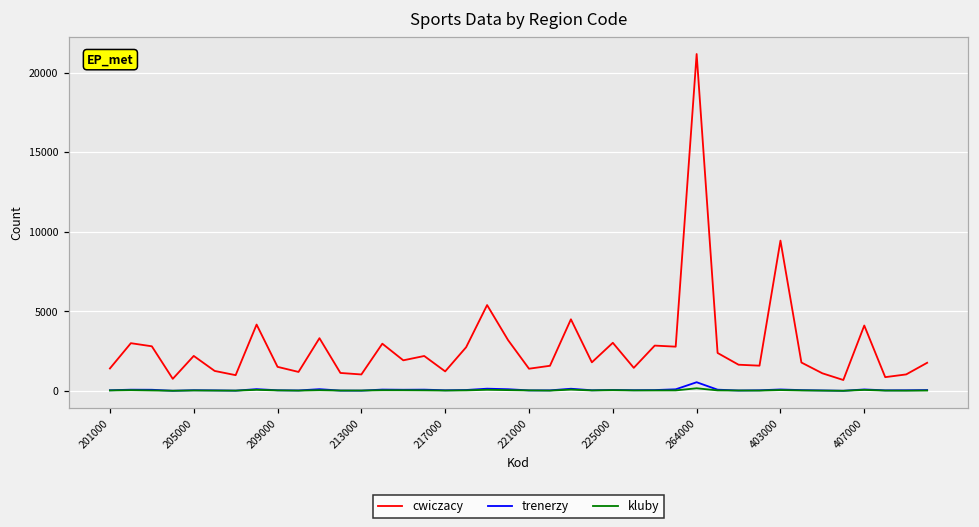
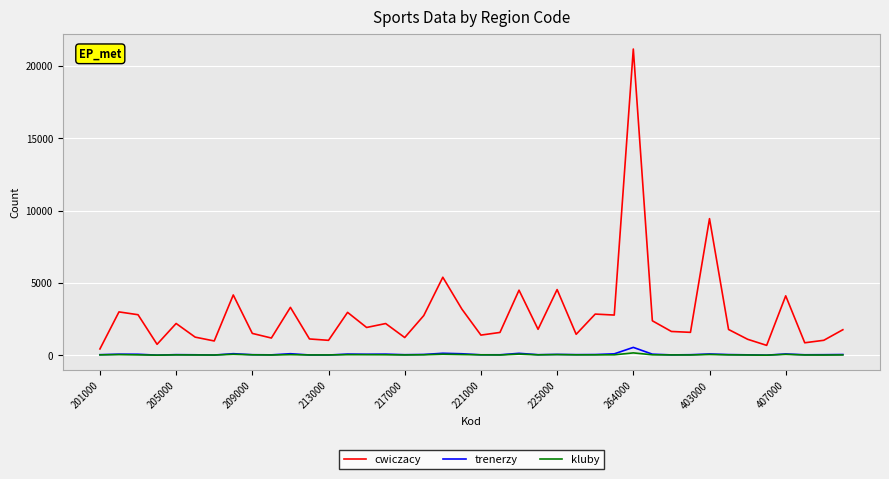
  {
    "cwiczacy": {
-     "201000": 1400,
+     "201000": 400,
      "205000": 2200,
      "209000": 1500,
      "213000": 1000,
      "217000": 1200,
      "221000": 1400,
-     "225000": 3000,
+     "225000": 4500,
      "264000": 21200,
      "403000": 9400,
      "407000": 4100
    },
    "trenerzy": {
      "264000": 500
    },
    "kluby": {
      "264000": 200
    }
  }
